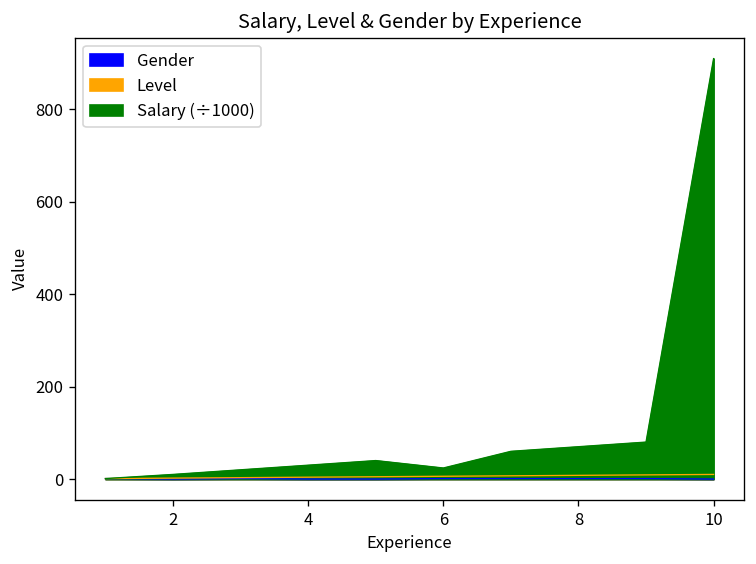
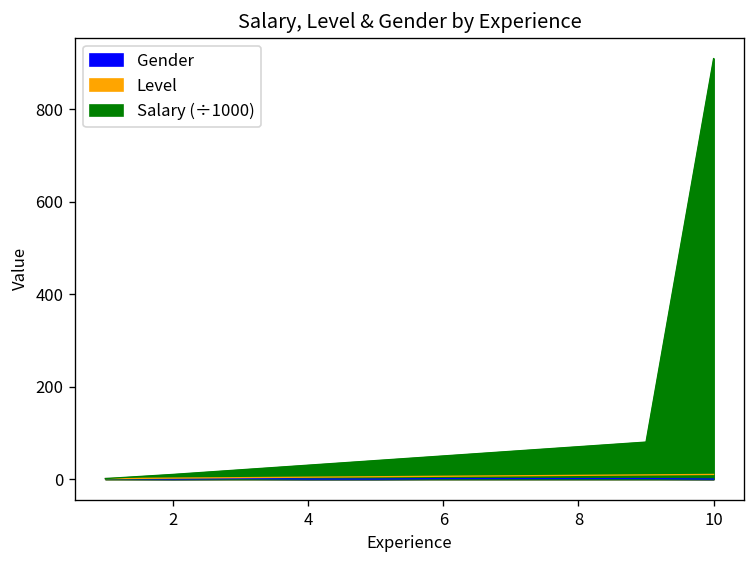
  {
    "Gender": {
      "8": 0,
      "10": 0
    },
    "Level": {
      "8": 10,
      "10": 10
    },
    "Salary (÷1000)": {
      "2": 10,
      "4": 30,
-     "6": 20,
+     "6": 50,
      "8": 70,
      "10": 910
    }
  }
